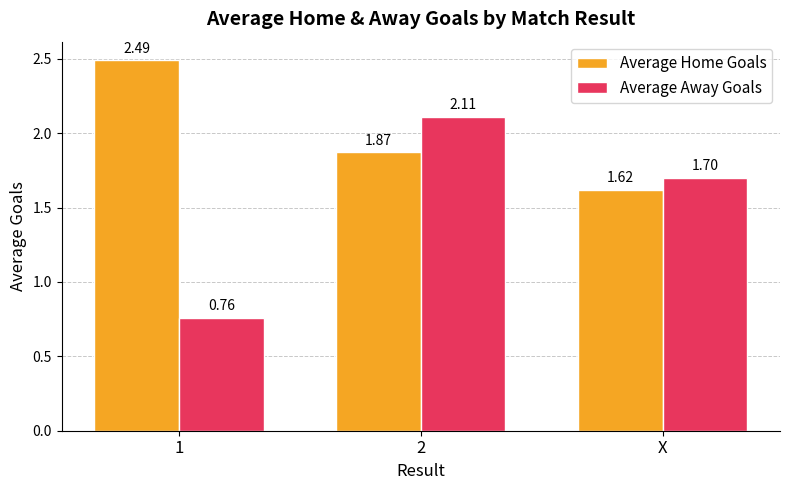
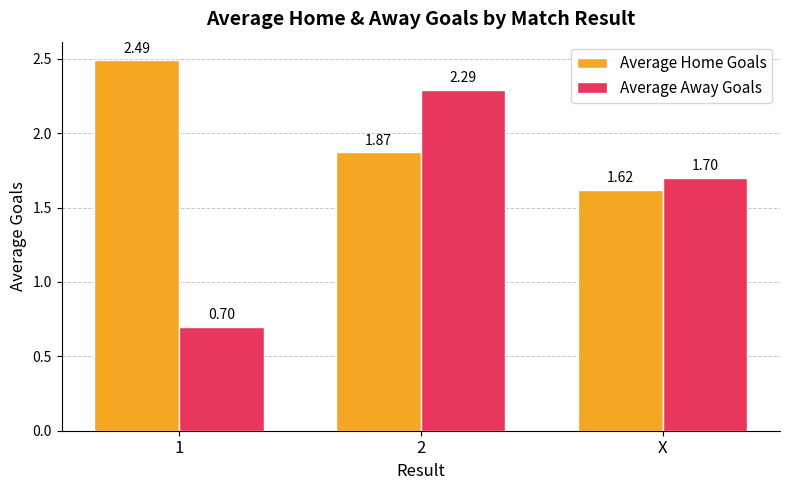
  {
    "Average Home Goals": {
      "1": 2.49,
      "2": 1.87,
      "X": 1.62
    },
    "Average Away Goals": {
-     "1": 0.76,
-     "2": 2.11,
+     "1": 0.70,
+     "2": 2.29,
      "X": 1.70
    }
  }
